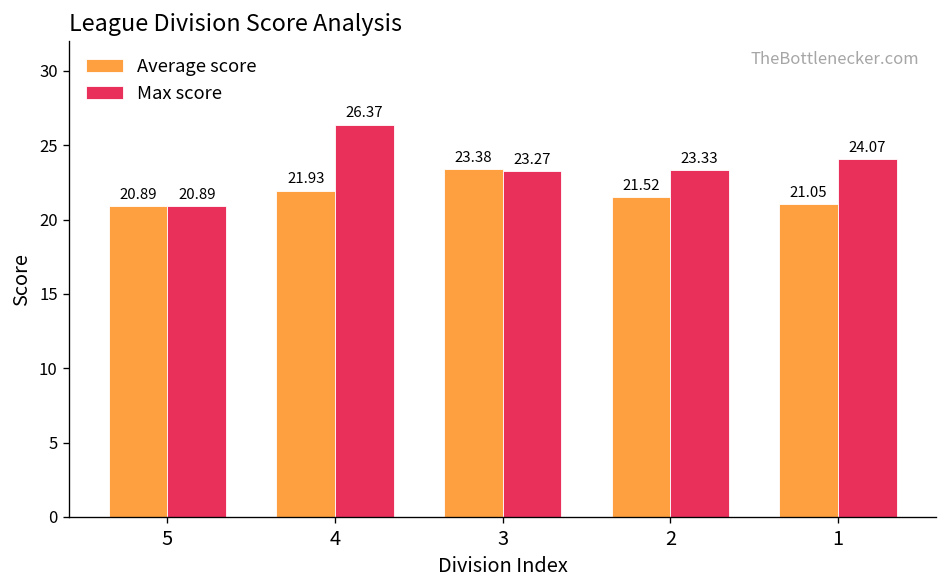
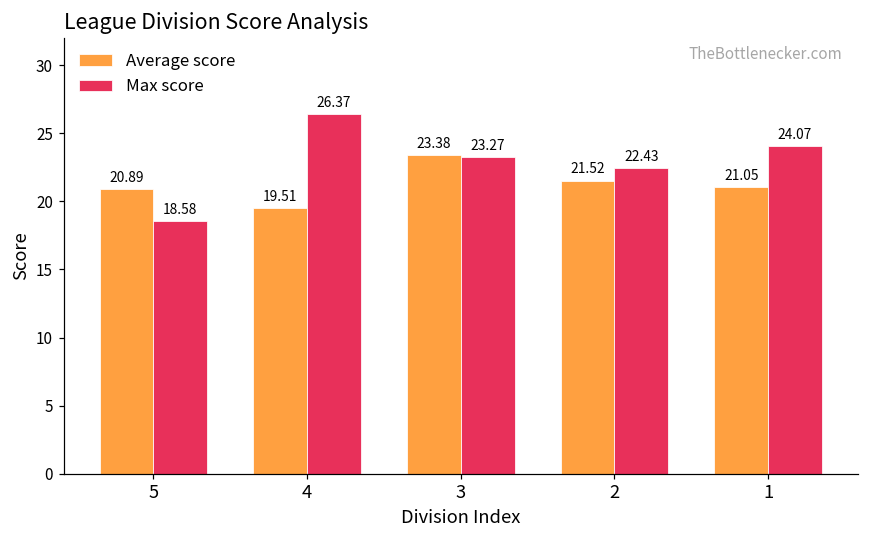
  {
    "Average score": {
      "5": 20.89,
-     "4": 21.93,
+     "4": 19.51,
      "3": 23.38,
      "2": 21.52,
      "1": 21.05
    },
    "Max score": {
-     "5": 20.89,
+     "5": 18.58,
      "4": 26.37,
      "3": 23.27,
-     "2": 23.33,
+     "2": 22.43,
      "1": 24.07
    }
  }
